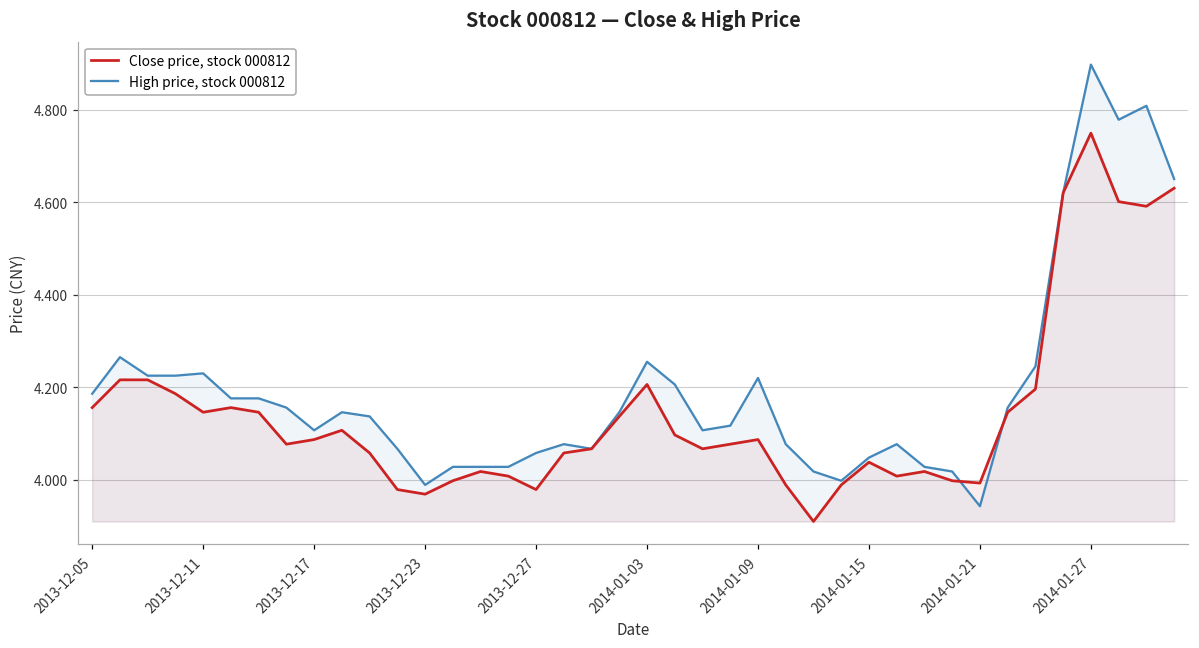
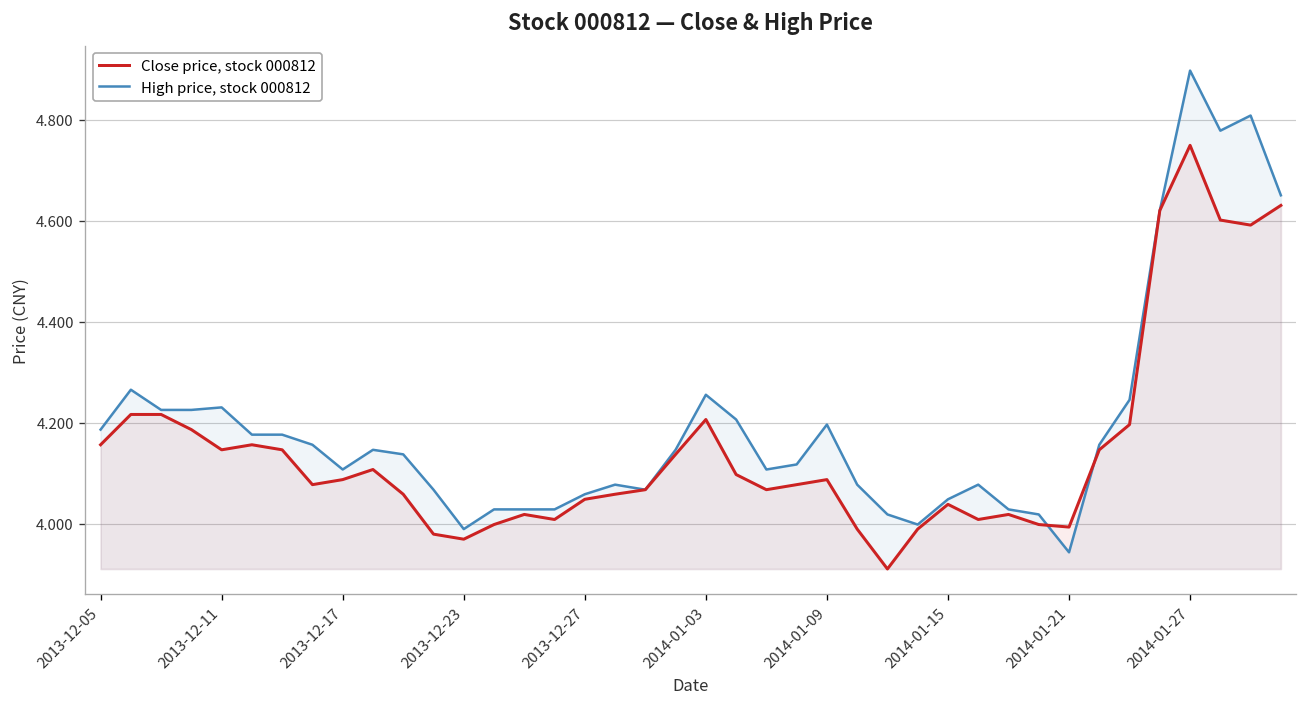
  {
    "Close price, stock 000812": {
      "2013-12-05": 4.16,
      "2013-12-11": 4.15,
      "2013-12-17": 4.09,
      "2013-12-23": 3.97,
-     "2013-12-27": 3.98,
+     "2013-12-27": 4.05,
      "2014-01-03": 4.21,
      "2014-01-09": 4.09,
      "2014-01-15": 4.04,
      "2014-01-21": 3.99,
      "2014-01-27": 4.75
    },
    "High price, stock 000812": {
      "2013-12-05": 4.19,
      "2013-12-11": 4.23,
      "2013-12-17": 4.11,
      "2013-12-23": 3.99,
      "2013-12-27": 4.06,
      "2014-01-03": 4.26,
-     "2014-01-09": 4.22,
+     "2014-01-09": 4.20,
      "2014-01-15": 4.05,
      "2014-01-21": 3.94,
      "2014-01-27": 4.90
    }
  }
